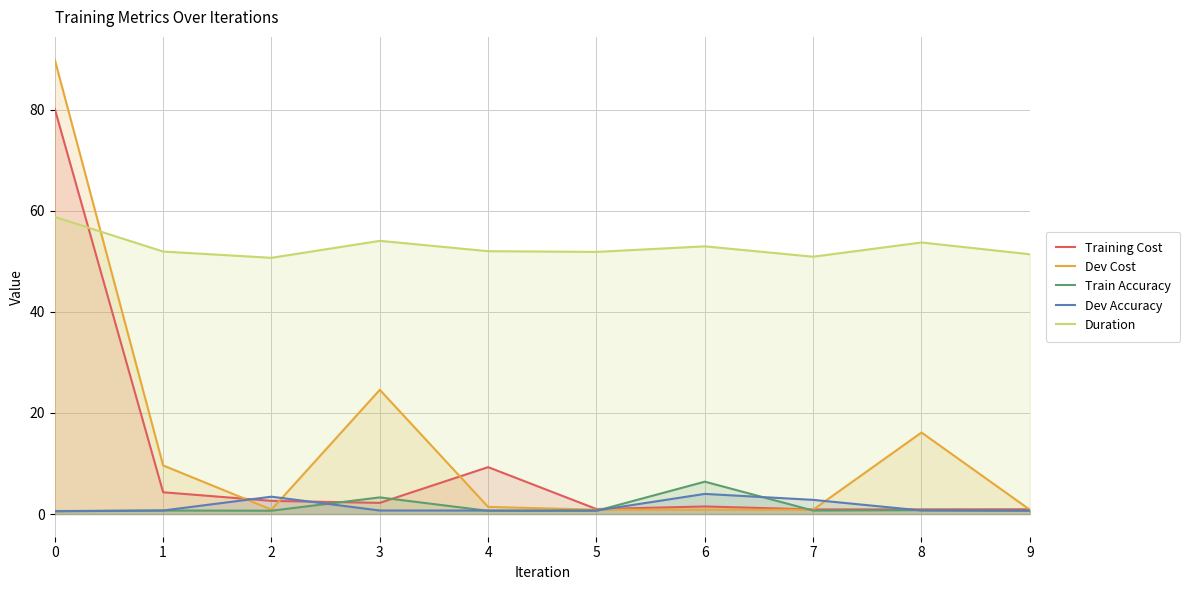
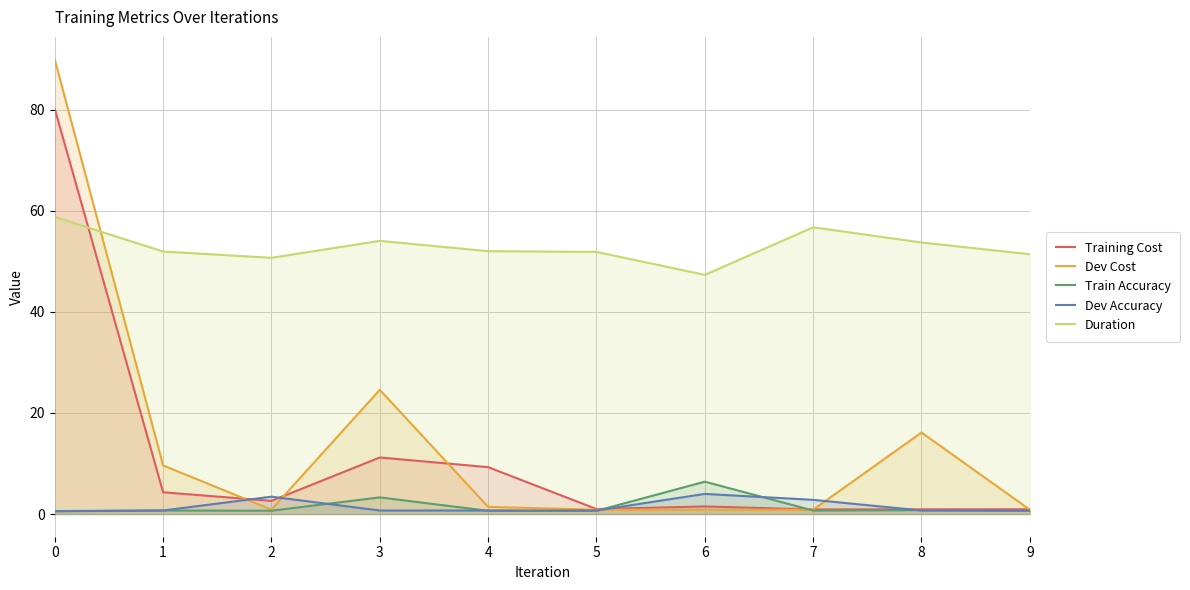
  {
    "Training Cost": {
      "0": 80,
      "1": 4,
      "2": 3,
-     "3": 2,
+     "3": 11,
      "4": 9,
      "6": 1
    },
    "Dev Cost": {
      "0": 90,
      "1": 10,
      "3": 25,
      "4": 1,
      "6": 1,
      "8": 16
    },
    "Train Accuracy": {
      "3": 3,
      "6": 6
    },
    "Dev Accuracy": {
      "2": 3,
      "3": 1,
      "6": 4,
      "7": 3
    },
    "Duration": {
      "0": 59,
      "1": 52,
      "2": 51,
      "3": 54,
      "4": 52,
      "5": 52,
-     "6": 53,
-     "7": 51,
+     "6": 47,
+     "7": 57,
      "8": 54,
      "9": 51
    }
  }
